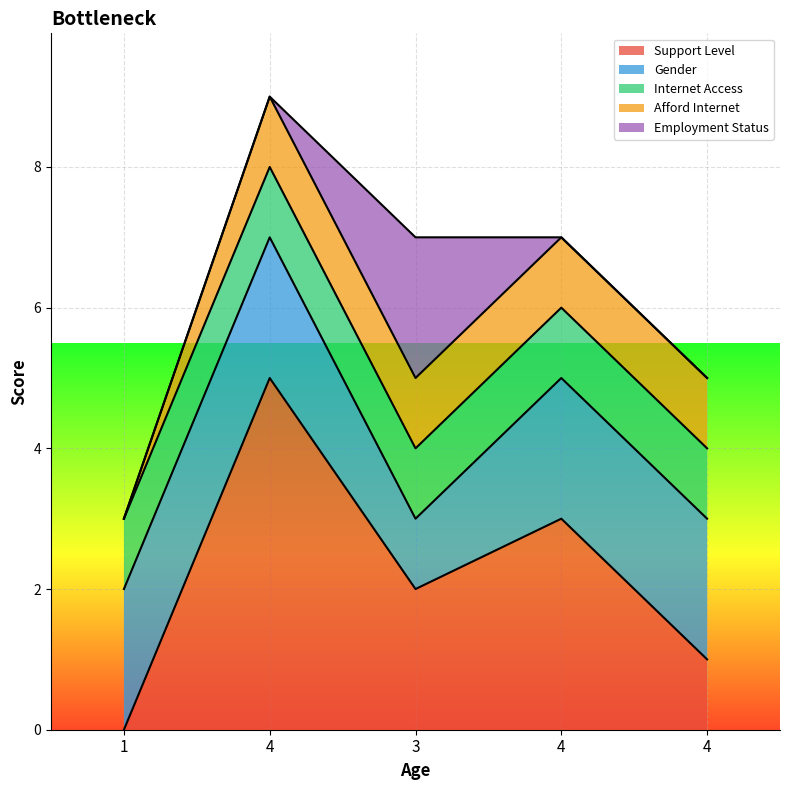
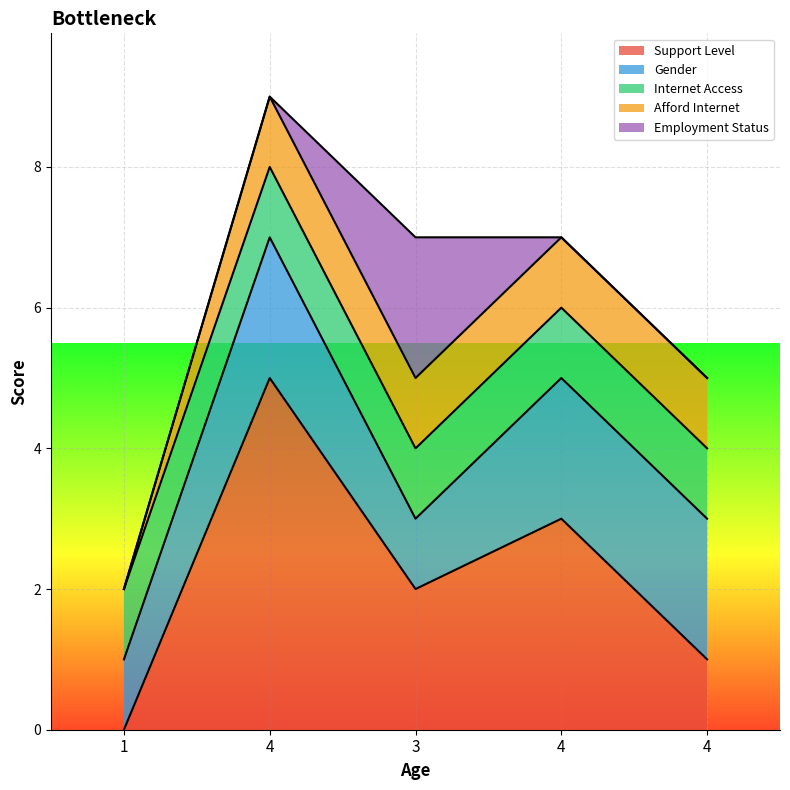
  {
    "Support Level": {
      "1": 0,
      "3": 2
    },
    "Gender": {
-     "1": 2,
+     "1": 1,
      "3": 1
    },
    "Internet Access": {
      "3": 1
    },
    "Afford Internet": {
      "3": 1
    },
    "Employment Status": {
      "3": 2
    }
  }
